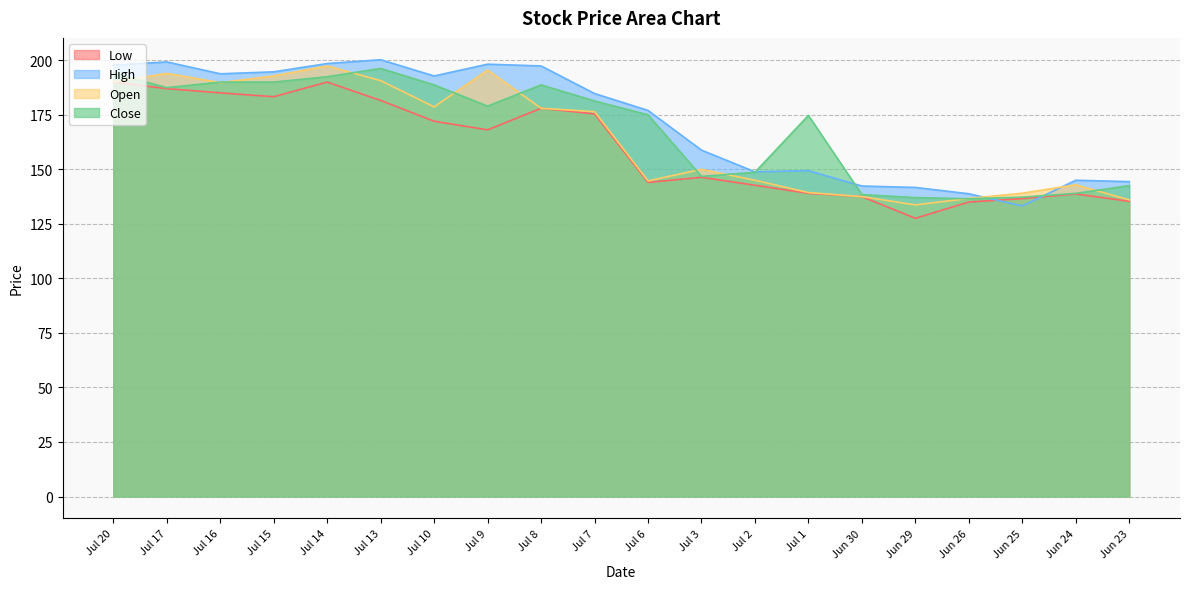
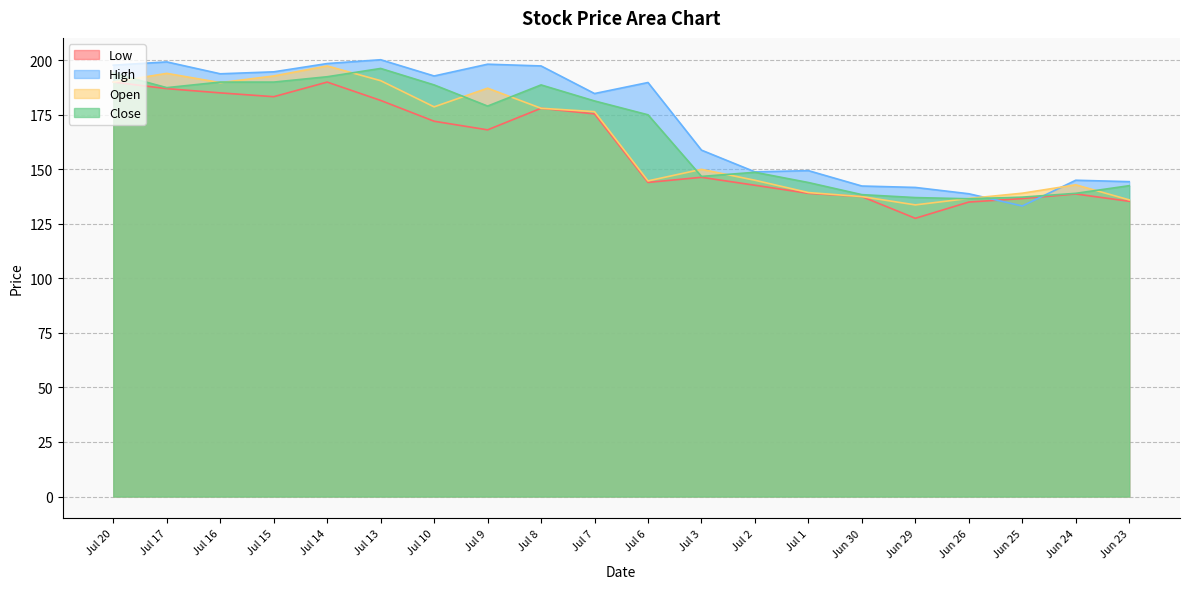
  {
    "Low": {
      "Jul 16": 185,
      "Jul 15": 183,
      "Jul 14": 190,
      "Jul 13": 182,
      "Jul 10": 172,
      "Jul 9": 168,
      "Jul 2": 143,
      "Jun 29": 128,
      "Jun 26": 135
    },
    "High": {
      "Jul 17": 199,
      "Jul 16": 194,
      "Jul 15": 195,
      "Jul 13": 200,
      "Jul 10": 193,
      "Jul 9": 198,
      "Jul 8": 197,
      "Jul 7": 185,
-     "Jul 6": 177,
+     "Jul 6": 190,
      "Jul 3": 159,
      "Jul 1": 149,
      "Jun 30": 142,
      "Jun 29": 142,
      "Jun 26": 139,
      "Jun 25": 133,
      "Jun 24": 145,
      "Jun 23": 144
    },
    "Open": {
      "Jul 17": 194,
      "Jul 15": 193,
      "Jul 13": 191,
      "Jul 10": 179,
-     "Jul 9": 196,
+     "Jul 9": 187,
      "Jul 3": 150,
      "Jul 2": 145,
      "Jun 29": 134,
      "Jun 25": 139,
      "Jun 24": 143
    },
    "Close": {
      "Jul 15": 190,
      "Jul 14": 192,
      "Jul 13": 196,
      "Jul 10": 189,
      "Jul 9": 179,
      "Jul 8": 189,
      "Jul 7": 181,
      "Jul 6": 175,
-     "Jul 1": 175,
+     "Jul 1": 144,
      "Jun 29": 137,
      "Jun 23": 143
    }
  }
